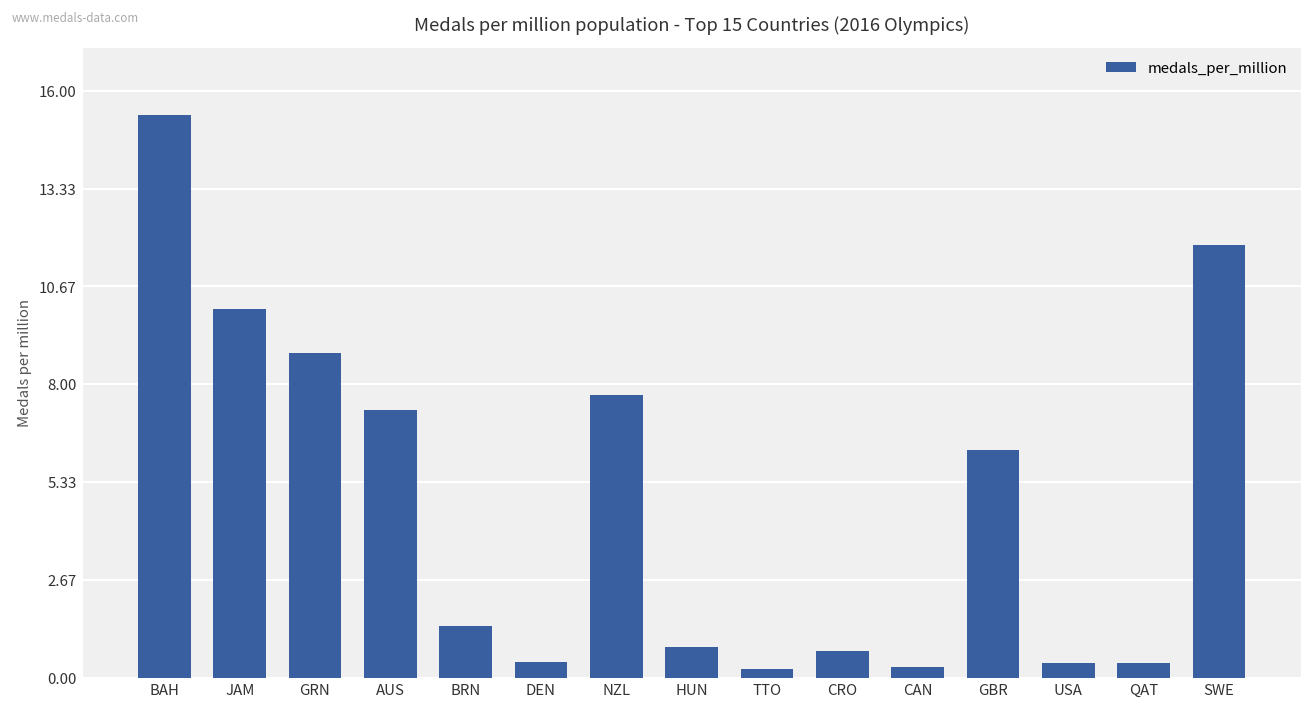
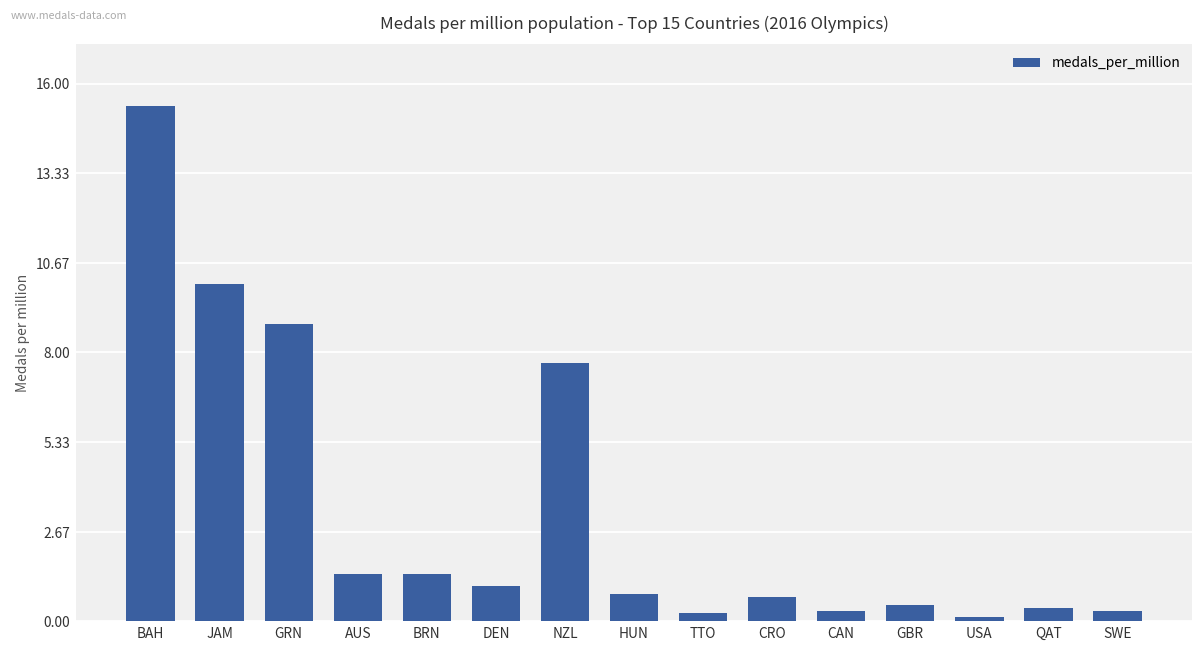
  {
    "BAH": 15.3,
    "JAM": 10.0,
    "GRN": 8.8,
-   "AUS": 7.3,
+   "AUS": 1.4,
    "BRN": 1.4,
-   "DEN": 0.4,
+   "DEN": 1.1,
    "NZL": 7.7,
    "HUN": 0.8,
    "TTO": 0.2,
    "CRO": 0.7,
    "CAN": 0.3,
-   "GBR": 6.2,
-   "USA": 0.4,
+   "GBR": 0.5,
+   "USA": 0.1,
    "QAT": 0.4,
-   "SWE": 11.8
+   "SWE": 0.3
  }
